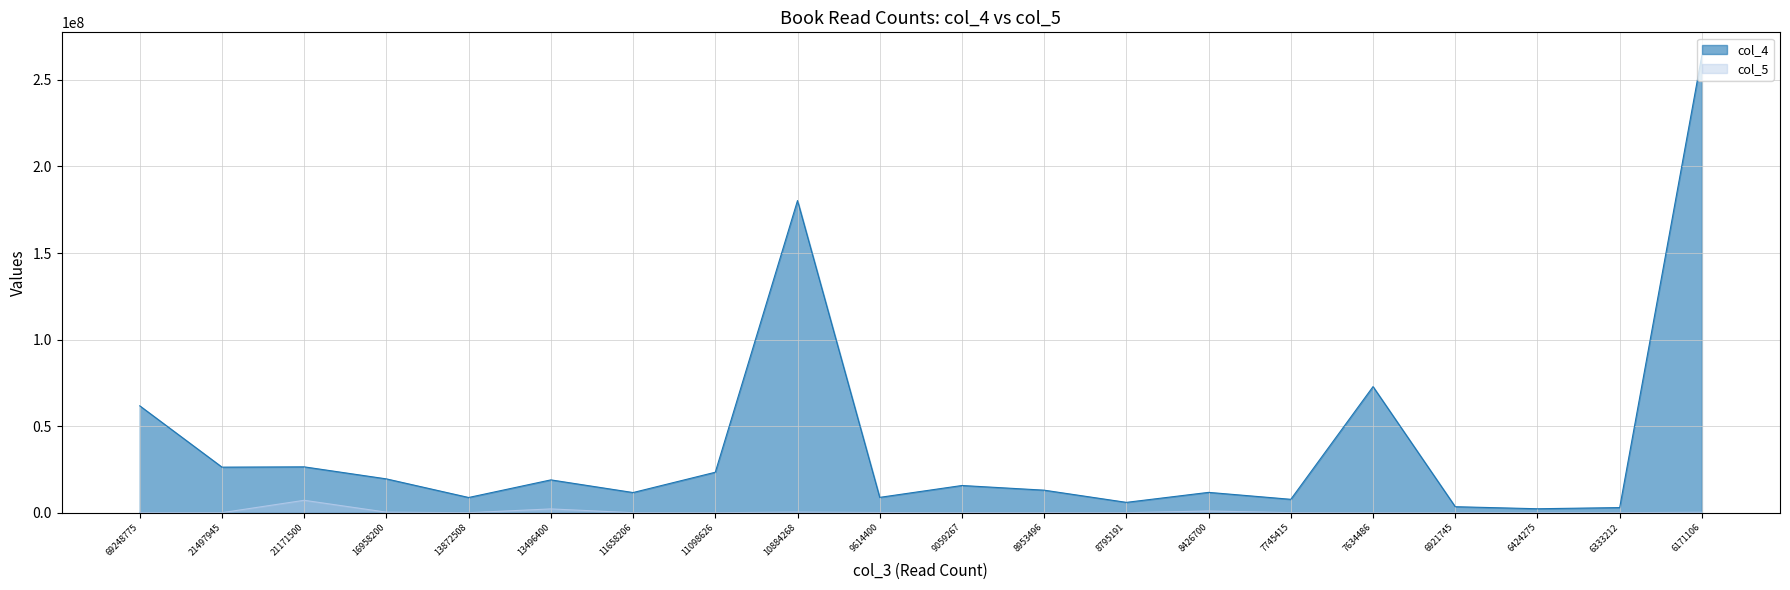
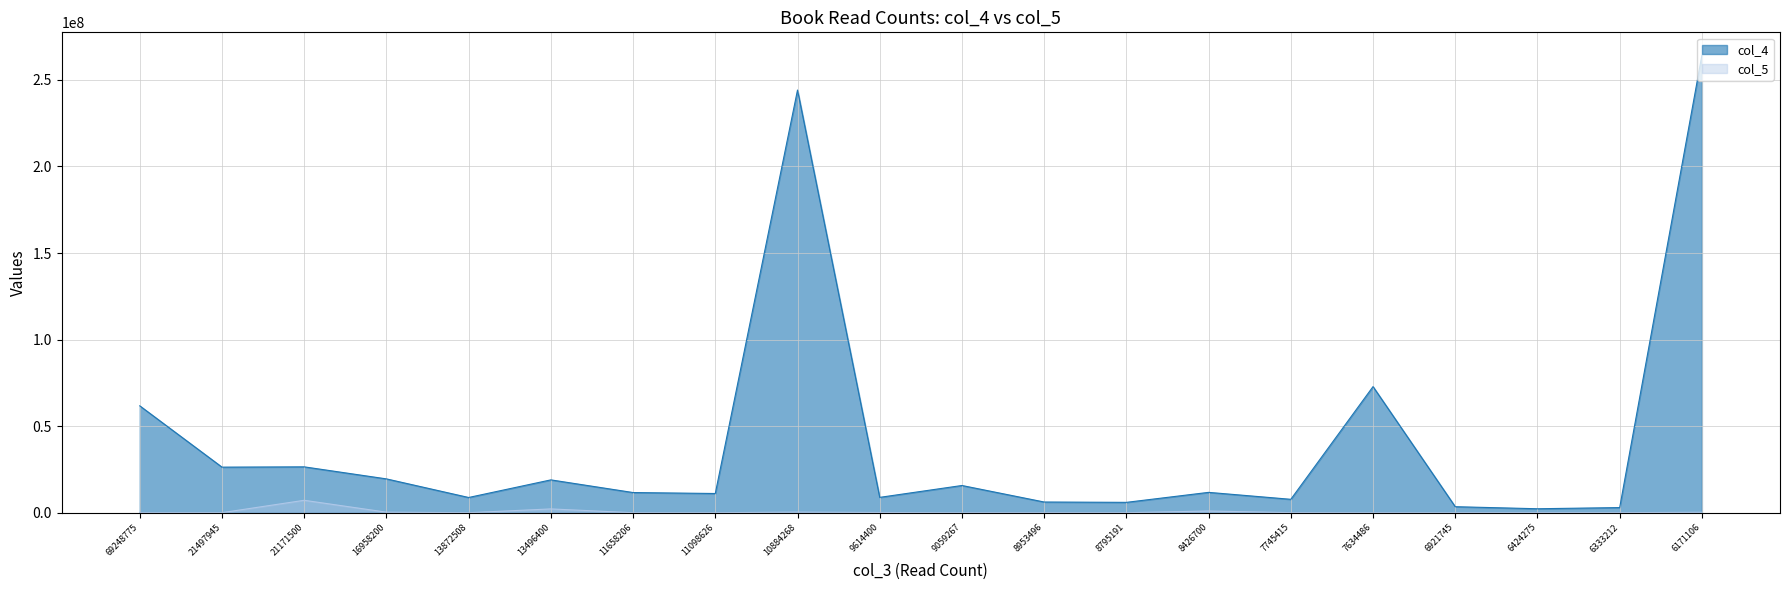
  {
    "col_4": {
      "69248775": 62000000,
      "21497945": 26000000,
      "21171500": 27000000,
      "16958200": 20000000,
      "13872508": 9000000,
      "13496400": 19000000,
      "11658206": 12000000,
-     "11098626": 23000000,
-     "10884268": 180000000,
+     "11098626": 11000000,
+     "10884268": 244000000,
      "9614400": 9000000,
      "9059267": 16000000,
-     "8953496": 13000000,
+     "8953496": 6000000,
      "8795191": 6000000,
      "8426700": 12000000,
      "7745415": 8000000,
      "7634486": 73000000,
      "6921745": 3000000,
      "6424275": 2000000,
      "6333212": 3000000
    },
    "col_5": {
      "69248775": 0,
      "21497945": 0,
      "21171500": 7000000,
      "16958200": 0,
      "13872508": 0,
      "13496400": 2000000,
      "11658206": 0,
      "11098626": 0,
      "10884268": 0,
      "9614400": 0,
      "9059267": 0,
      "8953496": 0,
      "8795191": 0,
      "8426700": 1000000,
      "7745415": 0,
      "7634486": 0,
      "6921745": 0,
      "6424275": 0,
      "6333212": 0,
      "6171106": 0
    }
  }
